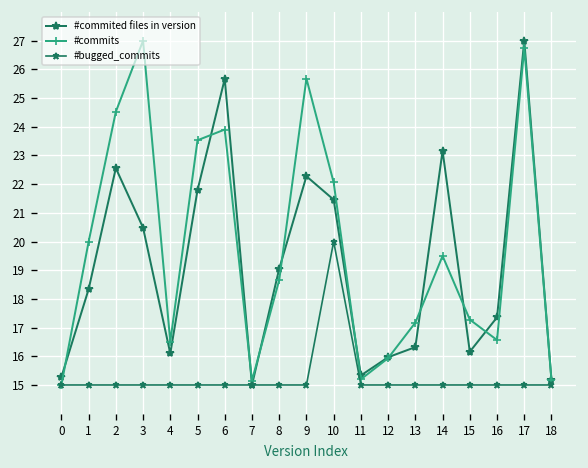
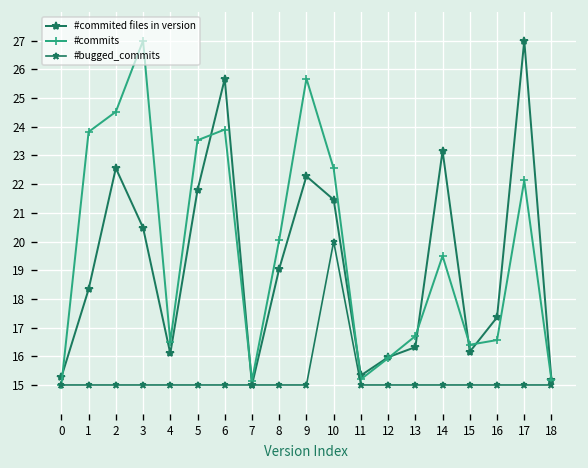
  {
    "#commits": {
-     "1": 20.0,
+     "1": 23.8,
      "2": 24.5,
      "4": 16.5,
      "5": 23.5,
      "6": 23.9,
      "7": 15.2,
-     "8": 18.7,
+     "8": 20.1,
      "9": 25.7,
-     "10": 22.1,
+     "10": 22.5,
      "11": 15.2,
-     "13": 17.2,
+     "13": 16.7,
      "14": 19.5,
-     "15": 17.3,
+     "15": 16.4,
      "16": 16.6,
-     "17": 26.7
+     "17": 22.1
    }
  }
